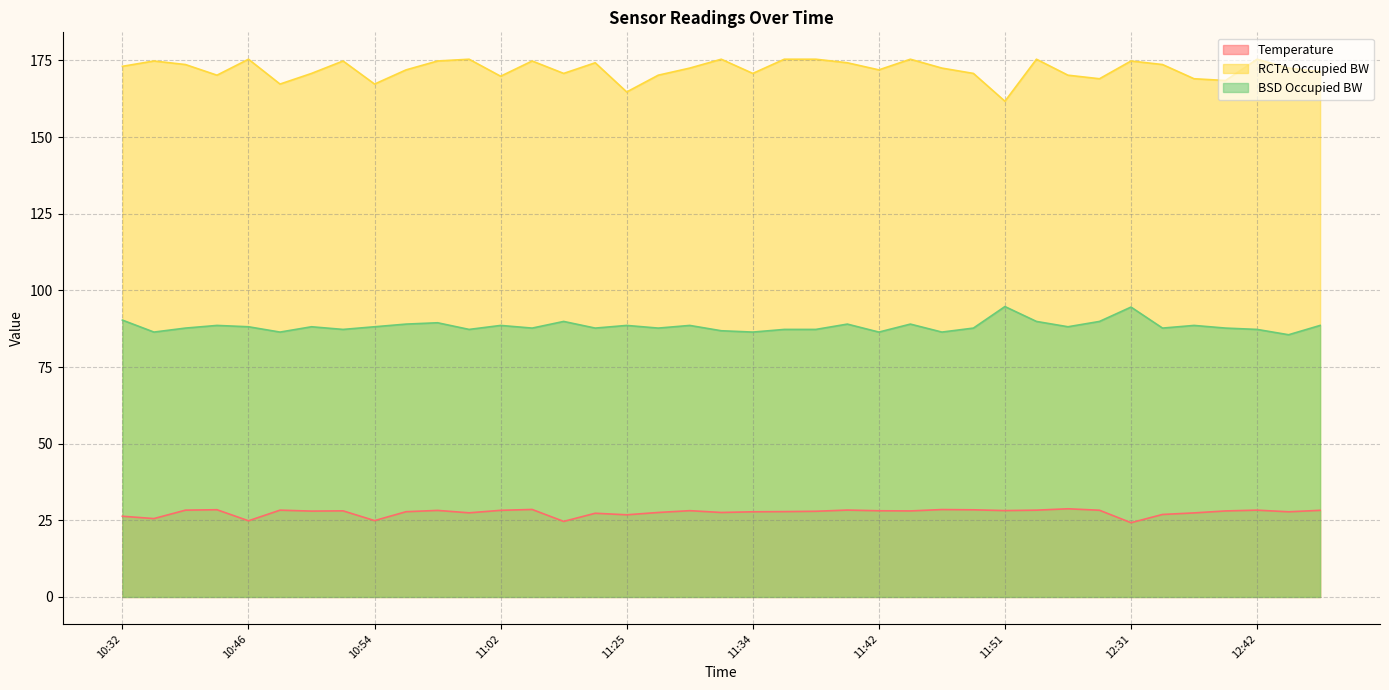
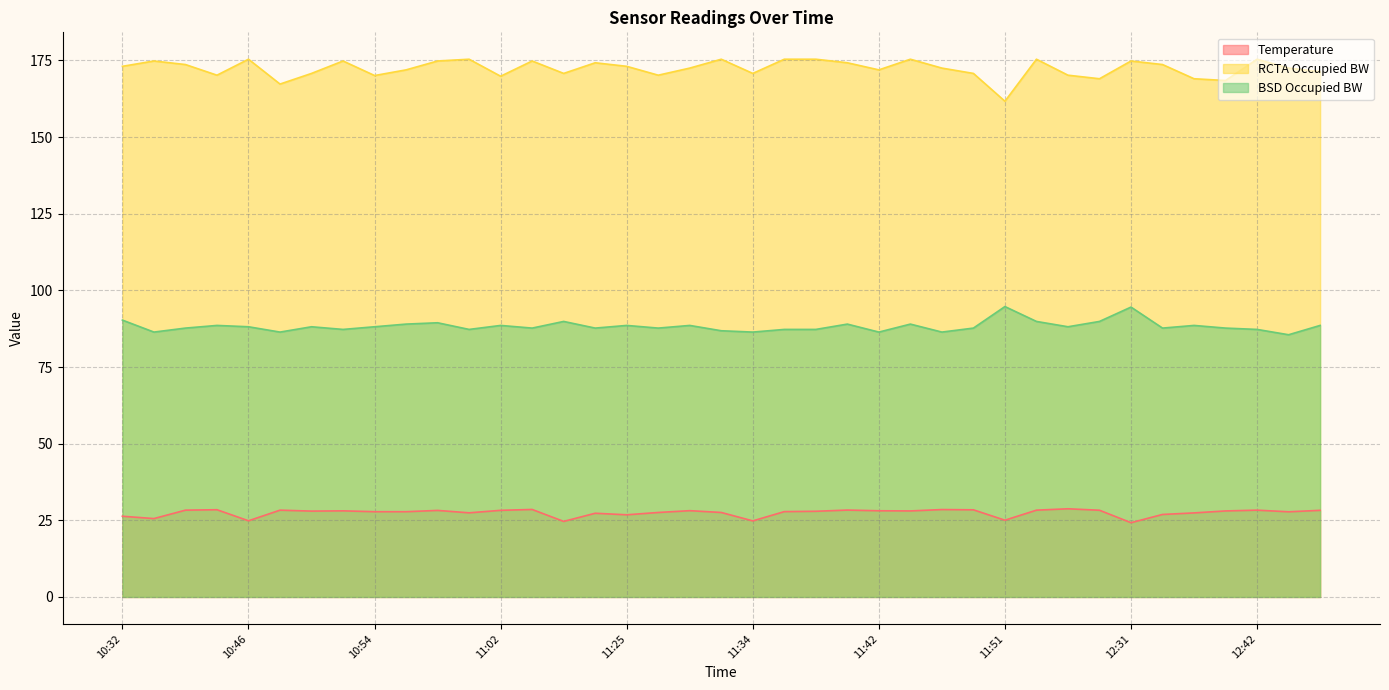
  {
    "Temperature": {
      "10:32": 26,
      "10:46": 25,
-     "10:54": 25,
+     "10:54": 28,
      "11:02": 28,
      "11:25": 27,
-     "11:34": 28,
+     "11:34": 25,
      "11:42": 28,
-     "11:51": 28,
+     "11:51": 25,
      "12:31": 24,
      "12:42": 28
    },
    "RCTA Occupied BW": {
      "10:32": 173,
      "10:46": 175,
-     "10:54": 167,
+     "10:54": 170,
      "11:02": 170,
-     "11:25": 165,
+     "11:25": 173,
      "11:34": 171,
      "11:42": 172,
      "11:51": 162,
      "12:31": 175
    },
    "BSD Occupied BW": {
      "10:32": 90,
      "10:46": 88,
      "10:54": 88,
      "11:02": 89,
      "11:25": 89,
      "11:34": 86,
      "11:42": 86,
      "11:51": 95,
      "12:31": 95,
      "12:42": 87
    }
  }
